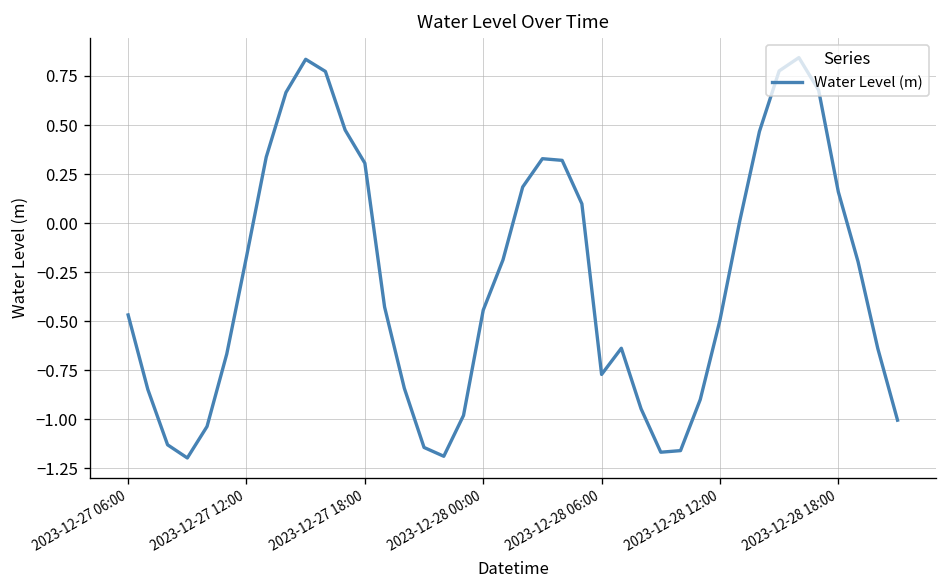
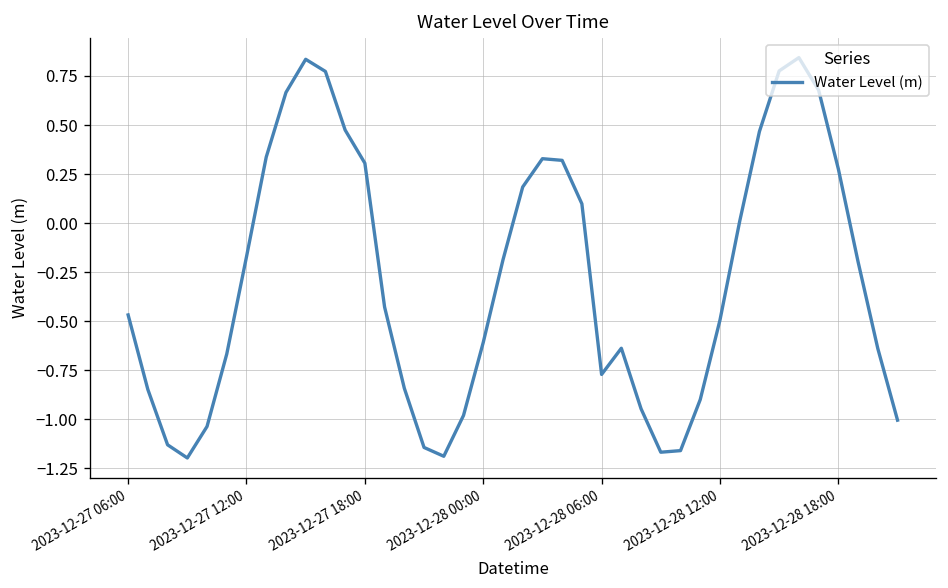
  {
    "2023-12-27 06:00": -0.47,
    "2023-12-27 12:00": -0.17,
    "2023-12-27 18:00": 0.31,
-   "2023-12-28 00:00": -0.44,
+   "2023-12-28 00:00": -0.61,
    "2023-12-28 06:00": -0.77,
    "2023-12-28 12:00": -0.49,
-   "2023-12-28 18:00": 0.16
+   "2023-12-28 18:00": 0.28
  }
